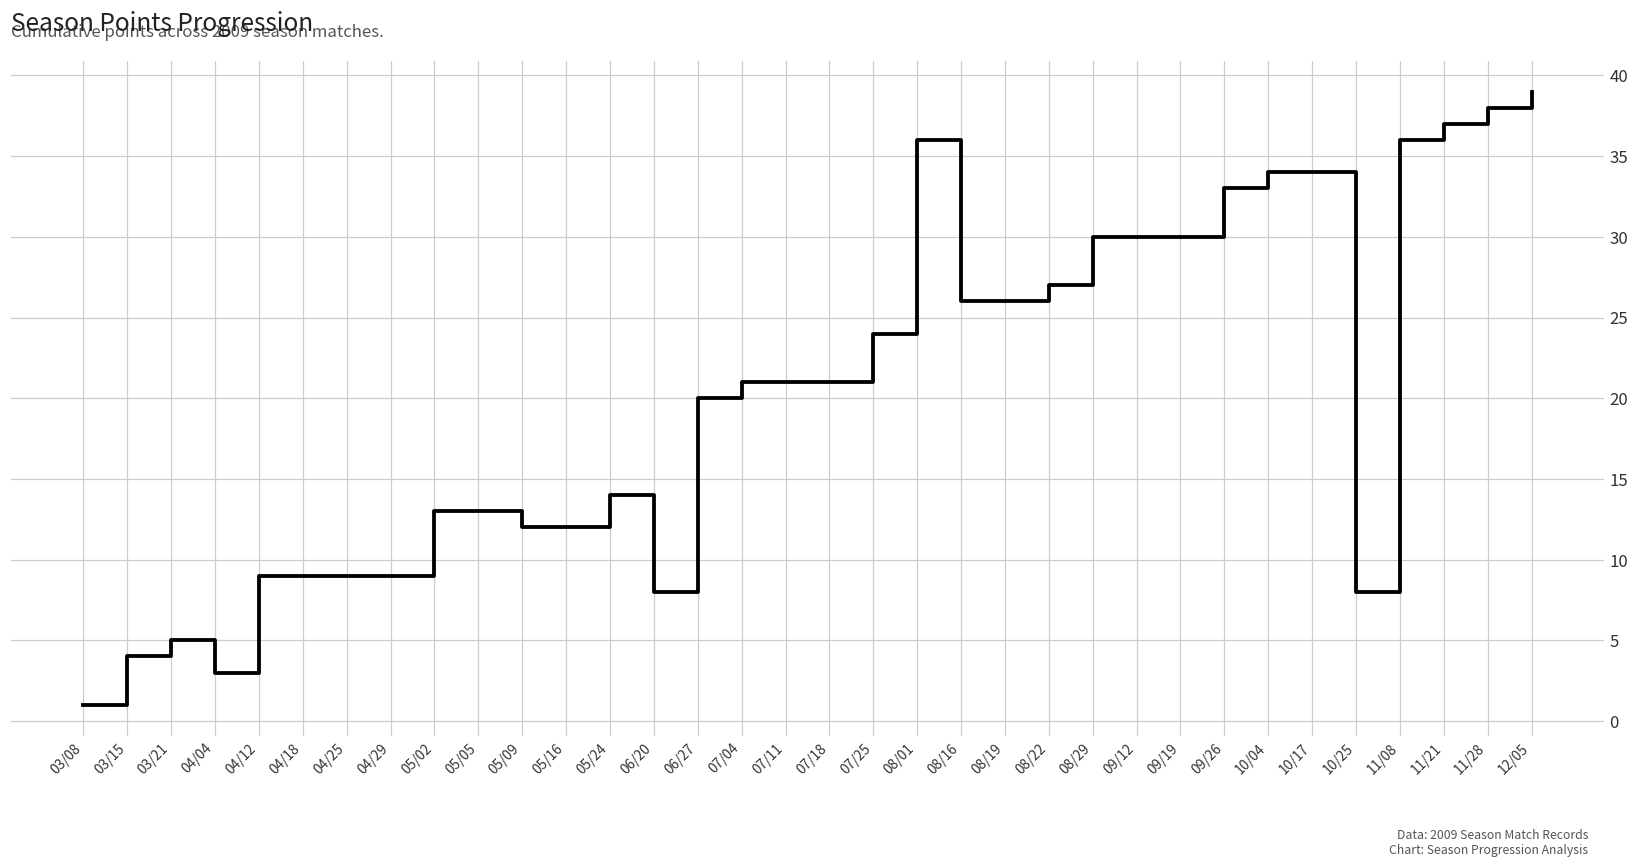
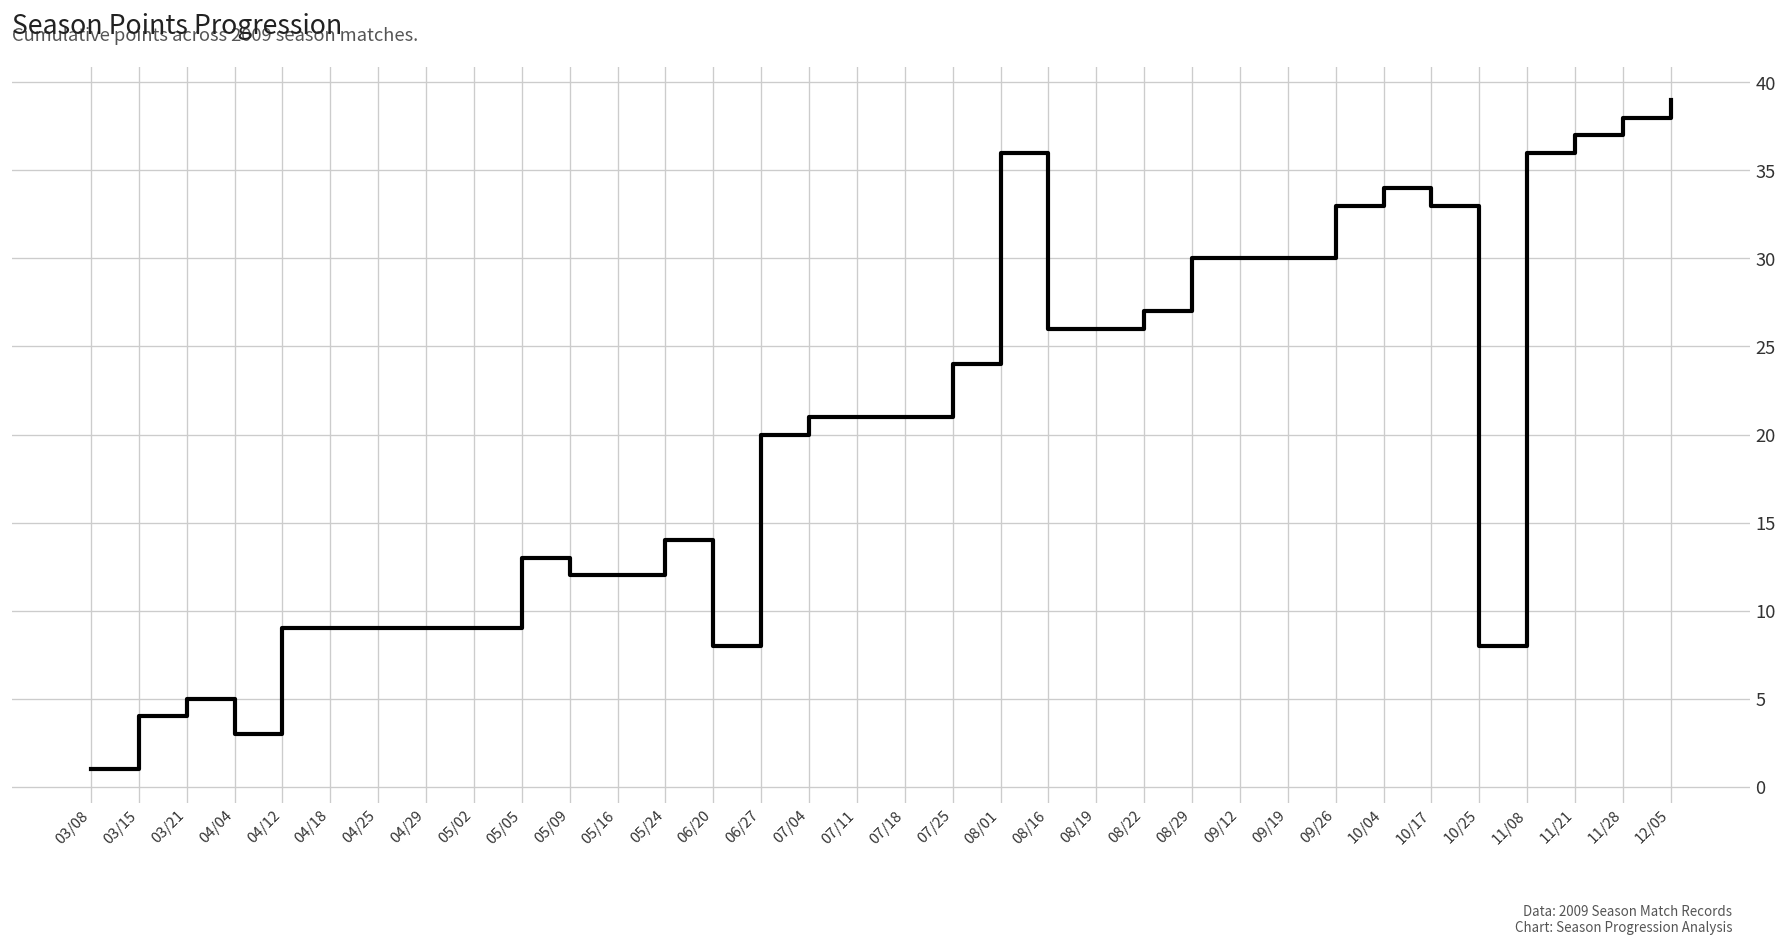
  {
    "03/08": 1,
    "03/15": 4,
    "03/21": 5,
    "04/04": 3,
    "04/12": 9,
    "04/18": 9,
    "04/25": 9,
    "04/29": 9,
-   "05/02": 13,
+   "05/02": 9,
    "05/05": 13,
    "05/09": 12,
    "05/16": 12,
    "05/24": 14,
    "06/20": 8,
    "06/27": 20,
    "07/04": 21,
    "07/11": 21,
    "07/18": 21,
    "07/25": 24,
    "08/01": 36,
    "08/16": 26,
    "08/19": 26,
    "08/22": 27,
    "08/29": 30,
    "09/12": 30,
    "09/19": 30,
    "09/26": 33,
    "10/04": 34,
-   "10/17": 34,
+   "10/17": 33,
    "10/25": 8,
    "11/08": 36,
    "11/21": 37,
    "11/28": 38,
    "12/05": 39
  }
